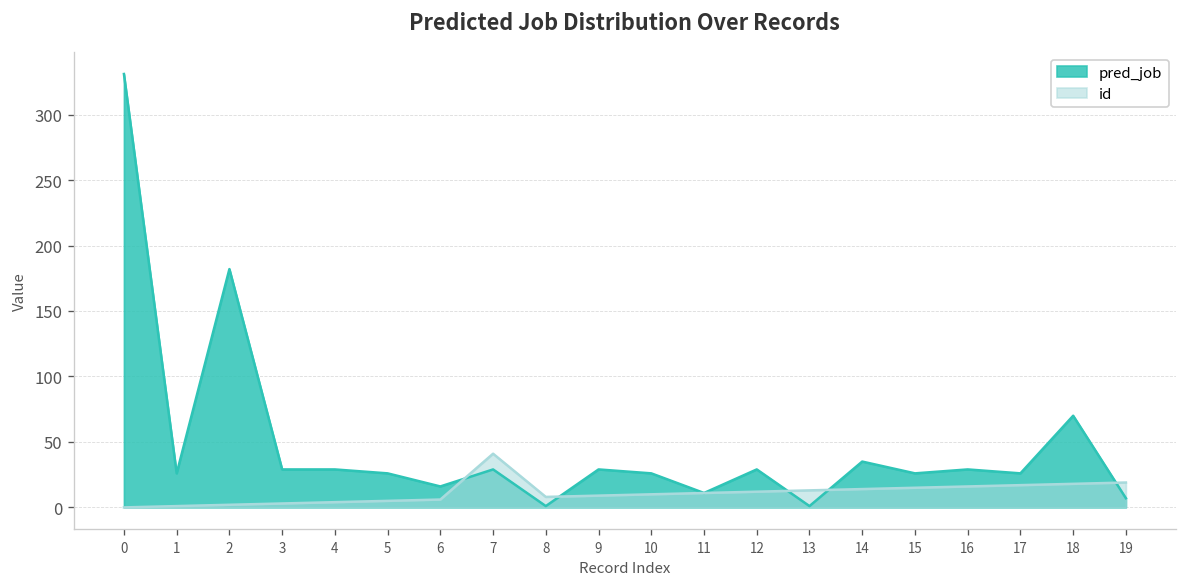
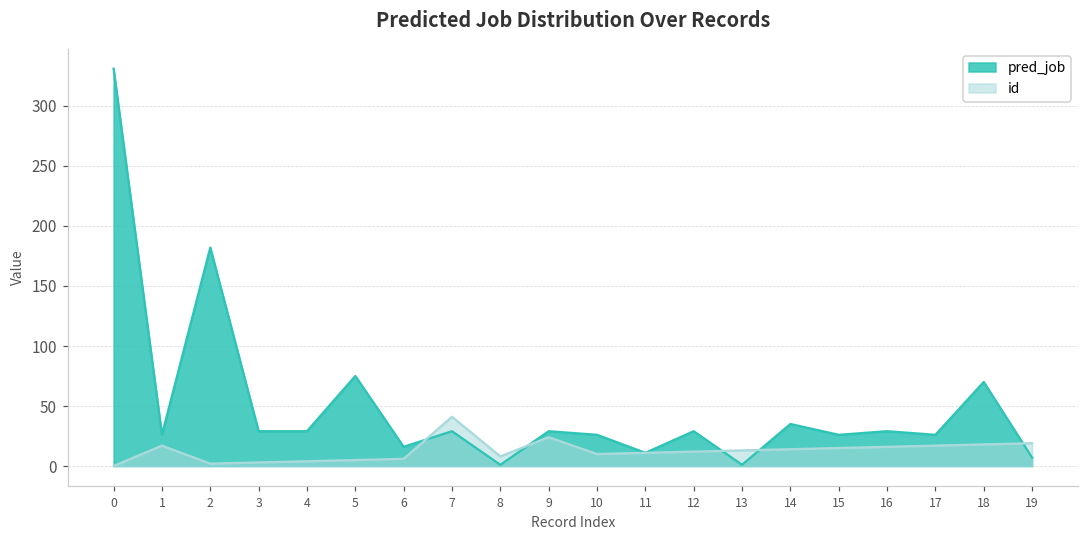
  {
    "pred_job": {
      "0": 331,
      "1": 26,
      "2": 182,
      "3": 29,
      "4": 29,
-     "5": 26,
+     "5": 75,
      "6": 16,
      "7": 29,
      "8": 1,
      "9": 29,
      "10": 26,
      "12": 29,
      "13": 1,
      "14": 35,
      "15": 26,
      "16": 29,
      "17": 26,
      "18": 70,
      "19": 7
    },
    "id": {
      "0": 0,
-     "1": 1,
+     "1": 17,
      "2": 2,
      "3": 3,
      "4": 4,
      "5": 5,
      "6": 6,
      "7": 41,
      "8": 8,
-     "9": 9,
+     "9": 24,
      "10": 10,
      "12": 12,
      "13": 13,
      "14": 14,
      "15": 15,
      "16": 16,
      "17": 17,
      "18": 18,
      "19": 19
    }
  }
